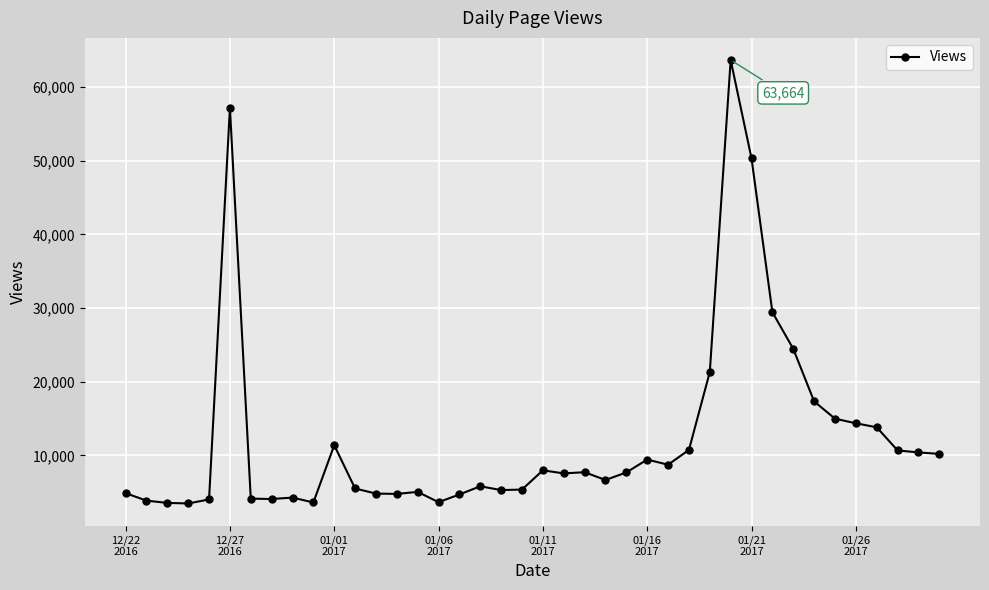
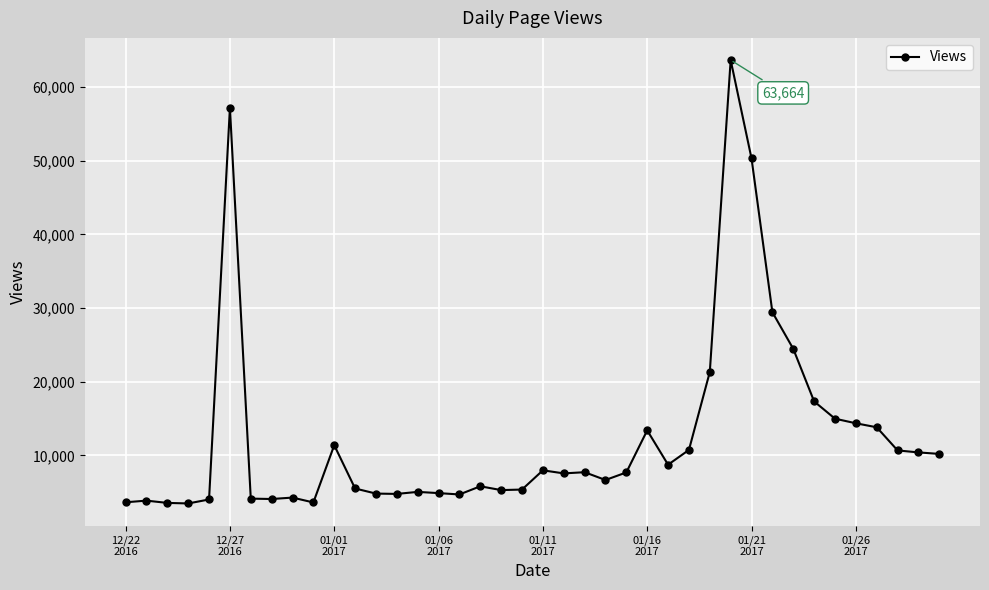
  {
-   "12/22 2016": "5,000",
+   "12/22 2016": "4,000",
    "12/27 2016": "57,000",
    "01/01 2017": "11,000",
-   "01/06 2017": "4,000",
+   "01/06 2017": "5,000",
    "01/11 2017": "8,000",
-   "01/16 2017": "9,000",
+   "01/16 2017": "13,000",
    "01/21 2017": "50,000",
    "01/26 2017": "14,000"
  }
